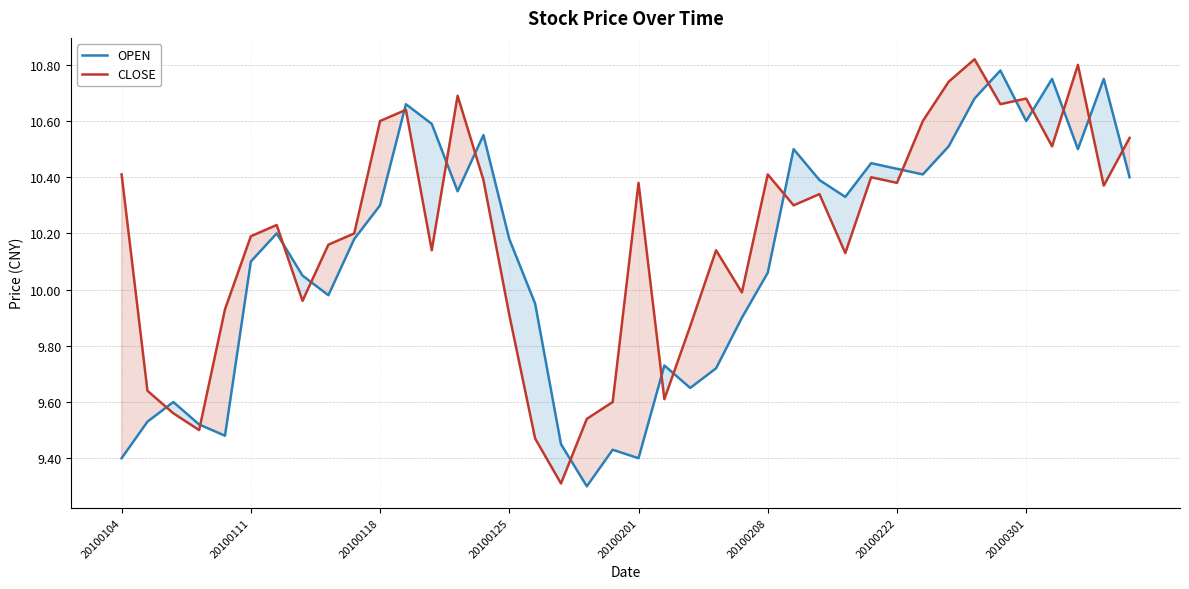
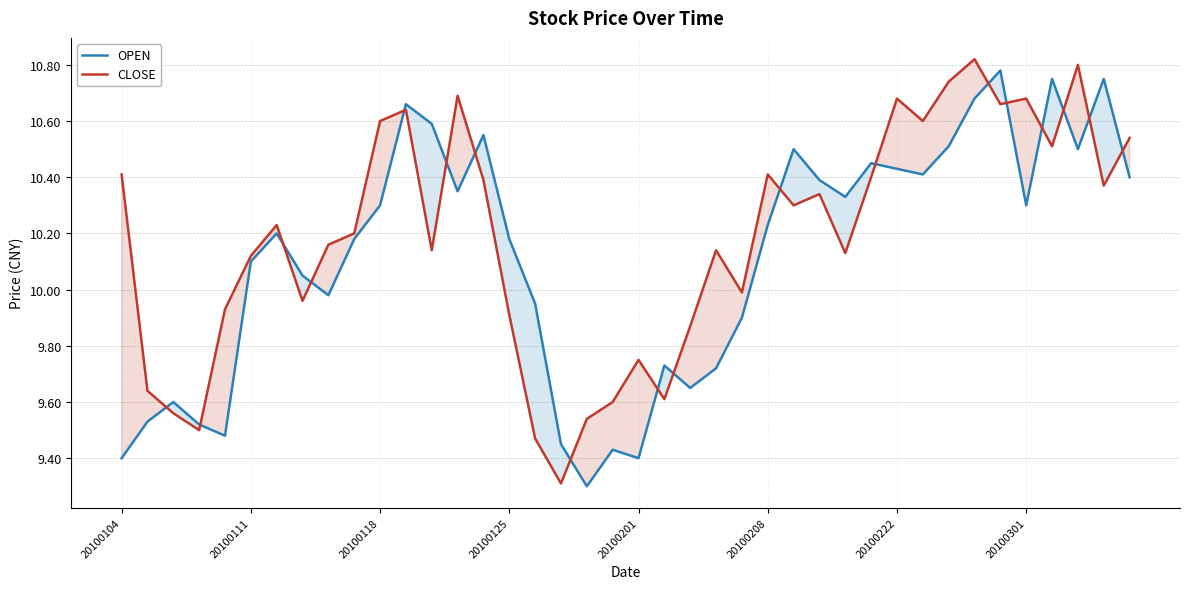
  {
    "OPEN": {
      "20100104": 9.40,
      "20100111": 10.10,
      "20100118": 10.30,
      "20100125": 10.18,
      "20100201": 9.40,
-     "20100208": 10.06,
+     "20100208": 10.23,
      "20100222": 10.43,
-     "20100301": 10.6
+     "20100301": 10.3
    },
    "CLOSE": {
      "20100104": 10.41,
-     "20100111": 10.19,
+     "20100111": 10.12,
      "20100118": 10.60,
      "20100125": 9.91,
-     "20100201": 10.38,
+     "20100201": 9.75,
      "20100208": 10.41,
-     "20100222": 10.38,
+     "20100222": 10.68,
      "20100301": 10.68
    }
  }
